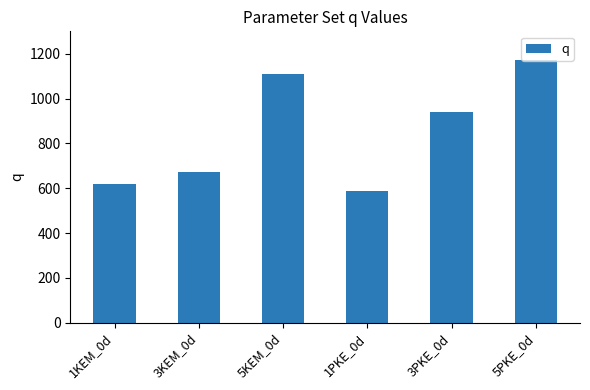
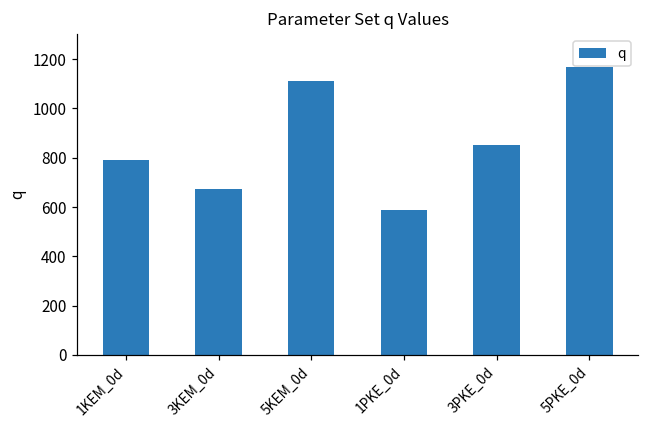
  {
-   "1KEM_0d": 620,
+   "1KEM_0d": 790,
    "3KEM_0d": 670,
    "5KEM_0d": 1110,
    "1PKE_0d": 590,
-   "3PKE_0d": 940
+   "3PKE_0d": 850
  }
